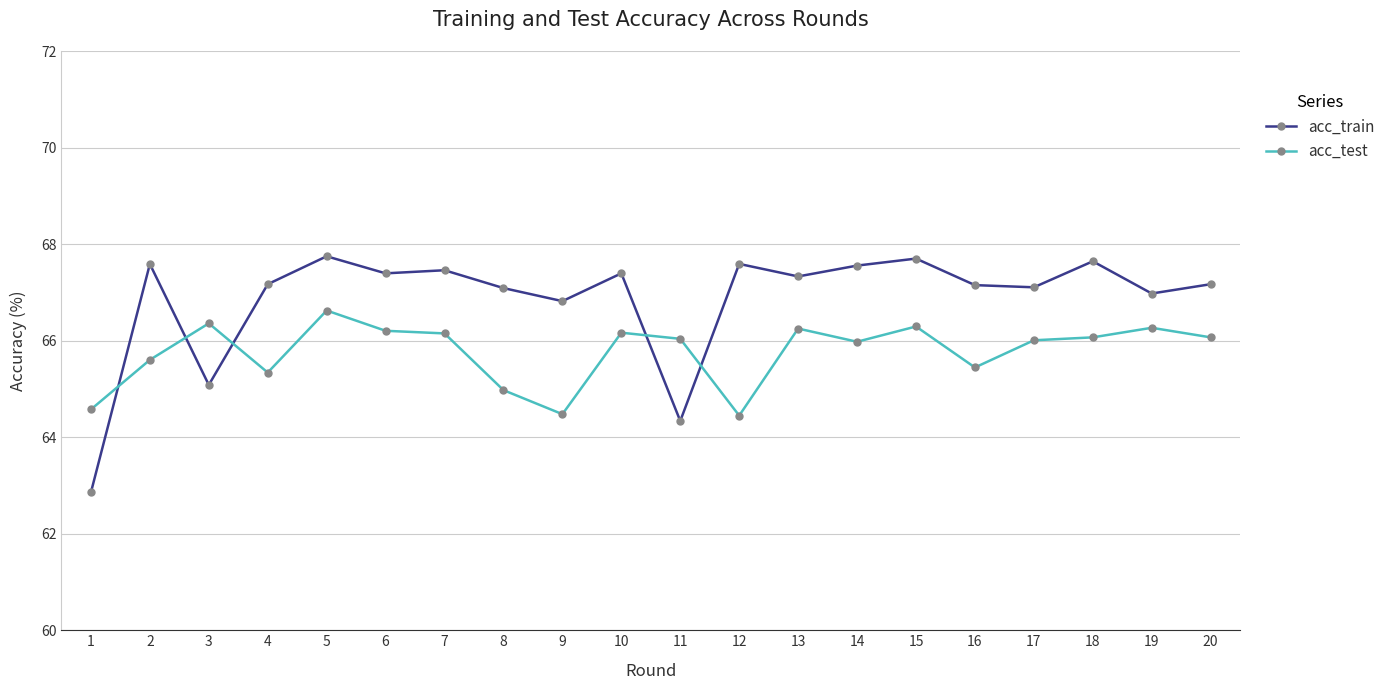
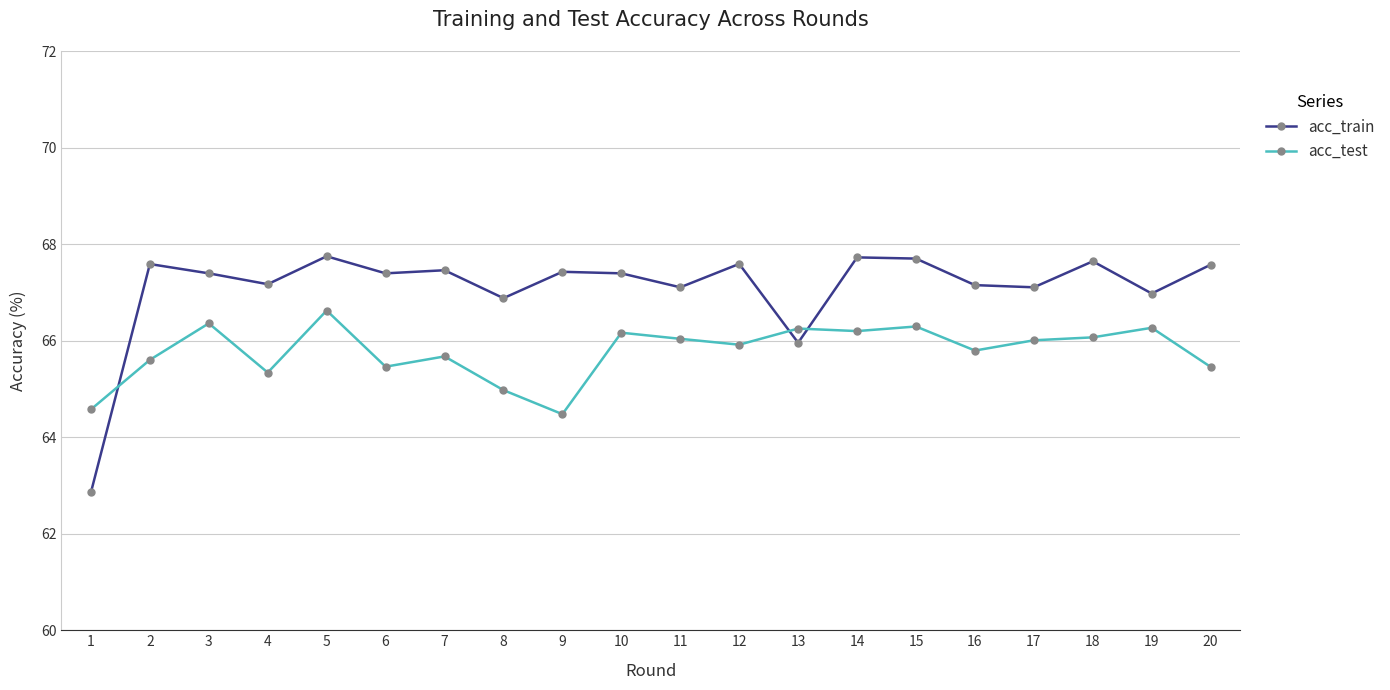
  {
    "acc_train": {
      "1": 62.9,
      "2": 67.6,
-     "3": 65.1,
+     "3": 67.4,
      "4": 67.2,
      "5": 67.7,
      "6": 67.4,
      "7": 67.5,
-     "8": 67.1,
-     "9": 66.8,
+     "8": 66.9,
+     "9": 67.4,
      "10": 67.4,
-     "11": 64.3,
+     "11": 67.1,
      "12": 67.6,
-     "13": 67.3,
-     "14": 67.6,
+     "13": 66.0,
+     "14": 67.7,
      "15": 67.7,
      "16": 67.1,
      "17": 67.1,
      "18": 67.6,
      "19": 67.0,
-     "20": 67.2
+     "20": 67.6
    },
    "acc_test": {
      "1": 64.6,
      "2": 65.6,
      "3": 66.4,
      "4": 65.3,
      "5": 66.6,
-     "6": 66.2,
-     "7": 66.1,
+     "6": 65.5,
+     "7": 65.7,
      "8": 65.0,
      "9": 64.5,
      "10": 66.2,
      "11": 66.0,
-     "12": 64.4,
+     "12": 65.9,
      "13": 66.2,
-     "14": 66.0,
+     "14": 66.2,
      "15": 66.3,
-     "16": 65.4,
+     "16": 65.8,
      "17": 66.0,
      "18": 66.1,
      "19": 66.3,
-     "20": 66.1
+     "20": 65.5
    }
  }
